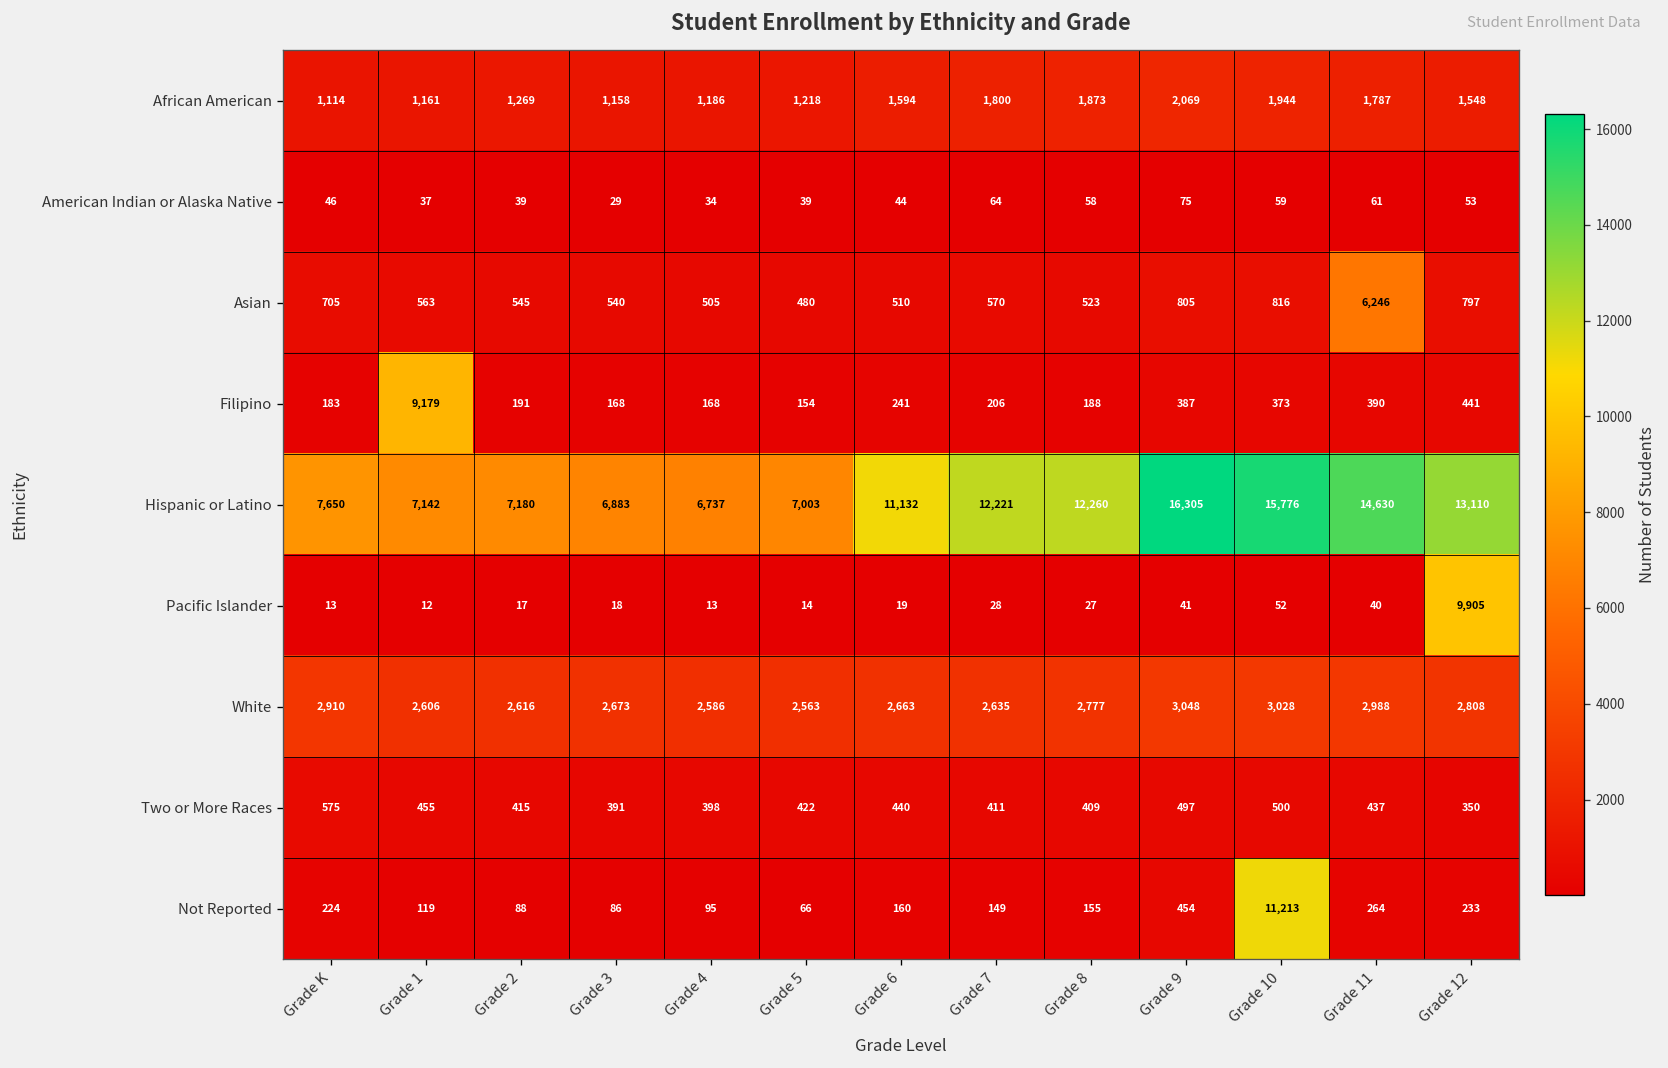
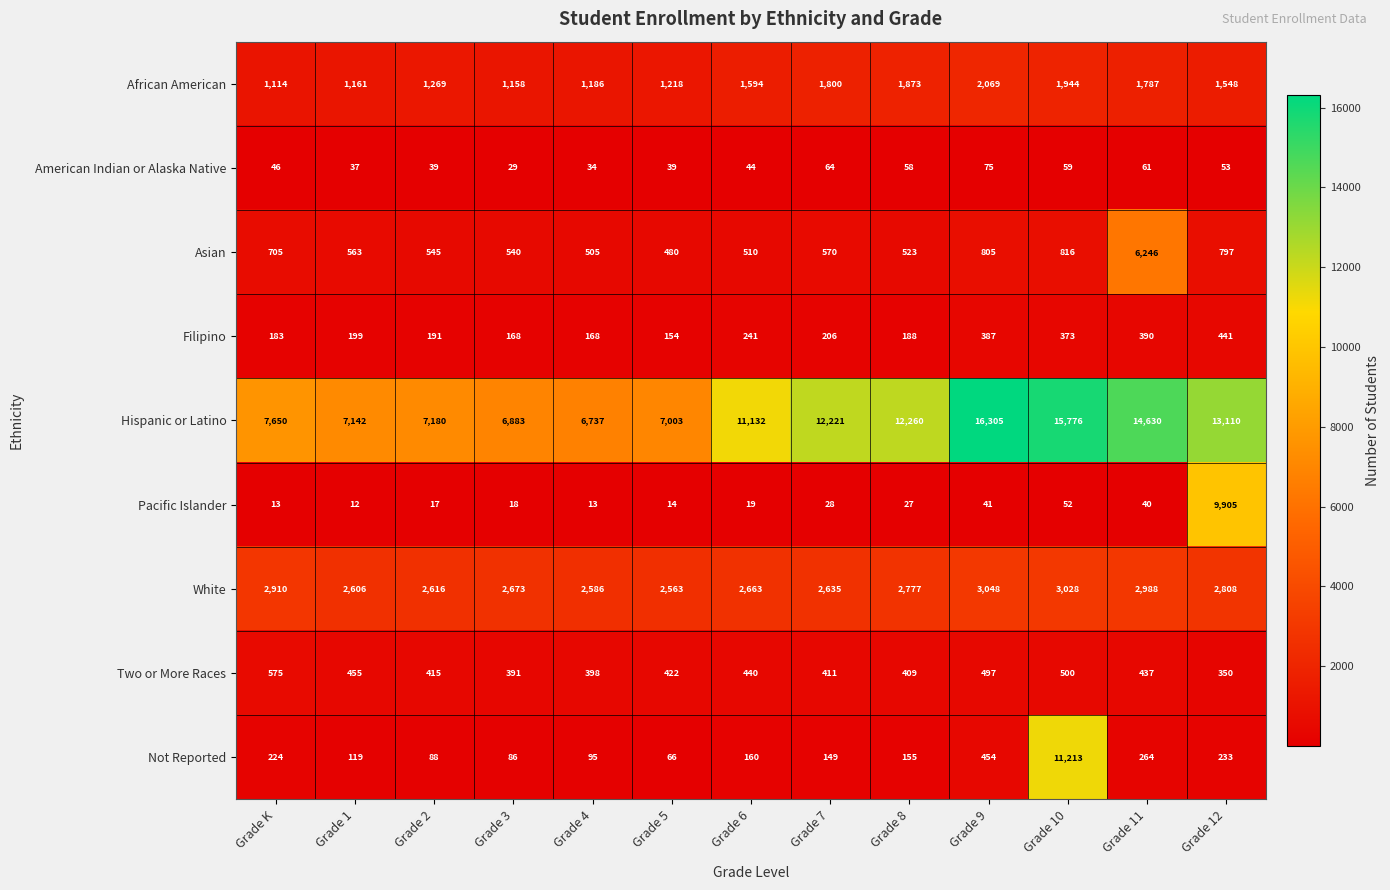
  {
    "African American": {
      "Grade K": "1,114",
      "Grade 1": "1,161",
      "Grade 2": "1,269",
      "Grade 3": "1,158",
      "Grade 4": "1,186",
      "Grade 5": "1,218",
      "Grade 6": "1,594",
      "Grade 7": "1,800",
      "Grade 8": "1,873",
      "Grade 9": "2,069",
      "Grade 10": "1,944",
      "Grade 11": "1,787",
      "Grade 12": "1,548"
    },
    "American Indian or Alaska Native": {
      "Grade K": "46",
      "Grade 1": "37",
      "Grade 2": "39",
      "Grade 3": "29",
      "Grade 4": "34",
      "Grade 5": "39",
      "Grade 6": "44",
      "Grade 7": "64",
      "Grade 8": "58",
      "Grade 9": "75",
      "Grade 10": "59",
      "Grade 11": "61",
      "Grade 12": "53"
    },
    "Asian": {
      "Grade K": "705",
      "Grade 1": "563",
      "Grade 2": "545",
      "Grade 3": "540",
      "Grade 4": "505",
      "Grade 5": "480",
      "Grade 6": "510",
      "Grade 7": "570",
      "Grade 8": "523",
      "Grade 9": "805",
      "Grade 10": "816",
      "Grade 11": "6,246",
      "Grade 12": "797"
    },
    "Filipino": {
      "Grade K": "183",
-     "Grade 1": "9,179",
+     "Grade 1": "199",
      "Grade 2": "191",
      "Grade 3": "168",
      "Grade 4": "168",
      "Grade 5": "154",
      "Grade 6": "241",
      "Grade 7": "206",
      "Grade 8": "188",
      "Grade 9": "387",
      "Grade 10": "373",
      "Grade 11": "390",
      "Grade 12": "441"
    },
    "Hispanic or Latino": {
      "Grade K": "7,650",
      "Grade 1": "7,142",
      "Grade 2": "7,180",
      "Grade 3": "6,883",
      "Grade 4": "6,737",
      "Grade 5": "7,003",
      "Grade 6": "11,132",
      "Grade 7": "12,221",
      "Grade 8": "12,260",
      "Grade 9": "16,305",
      "Grade 10": "15,776",
      "Grade 11": "14,630",
      "Grade 12": "13,110"
    },
    "Pacific Islander": {
      "Grade K": "13",
      "Grade 1": "12",
      "Grade 2": "17",
      "Grade 3": "18",
      "Grade 4": "13",
      "Grade 5": "14",
      "Grade 6": "19",
      "Grade 7": "28",
      "Grade 8": "27",
      "Grade 9": "41",
      "Grade 10": "52",
      "Grade 11": "40",
      "Grade 12": "9,905"
    },
    "White": {
      "Grade K": "2,910",
      "Grade 1": "2,606",
      "Grade 2": "2,616",
      "Grade 3": "2,673",
      "Grade 4": "2,586",
      "Grade 5": "2,563",
      "Grade 6": "2,663",
      "Grade 7": "2,635",
      "Grade 8": "2,777",
      "Grade 9": "3,048",
      "Grade 10": "3,028",
      "Grade 11": "2,988",
      "Grade 12": "2,808"
    },
    "Two or More Races": {
      "Grade K": "575",
      "Grade 1": "455",
      "Grade 2": "415",
      "Grade 3": "391",
      "Grade 4": "398",
      "Grade 5": "422",
      "Grade 6": "440",
      "Grade 7": "411",
      "Grade 8": "409",
      "Grade 9": "497",
      "Grade 10": "500",
      "Grade 11": "437",
      "Grade 12": "350"
    },
    "Not Reported": {
      "Grade K": "224",
      "Grade 1": "119",
      "Grade 2": "88",
      "Grade 3": "86",
      "Grade 4": "95",
      "Grade 5": "66",
      "Grade 6": "160",
      "Grade 7": "149",
      "Grade 8": "155",
      "Grade 9": "454",
      "Grade 10": "11,213",
      "Grade 11": "264",
      "Grade 12": "233"
    }
  }
